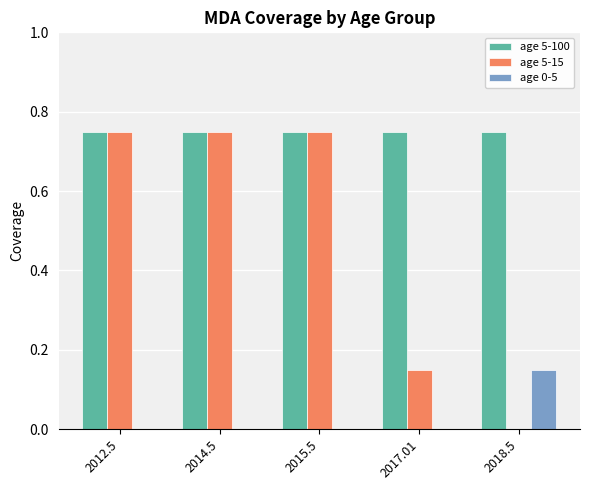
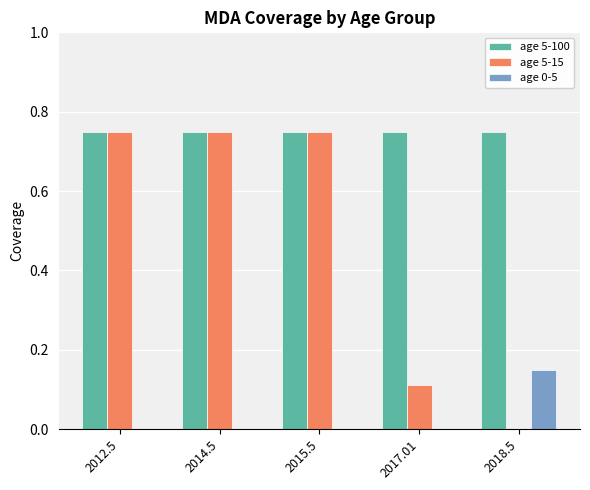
  {
    "age 5-15": {
      "2012.5": 0.75,
      "2014.5": 0.75,
      "2015.5": 0.75,
-     "2017.01": 0.15,
+     "2017.01": 0.11,
      "2018.5": 0.00
    }
  }
